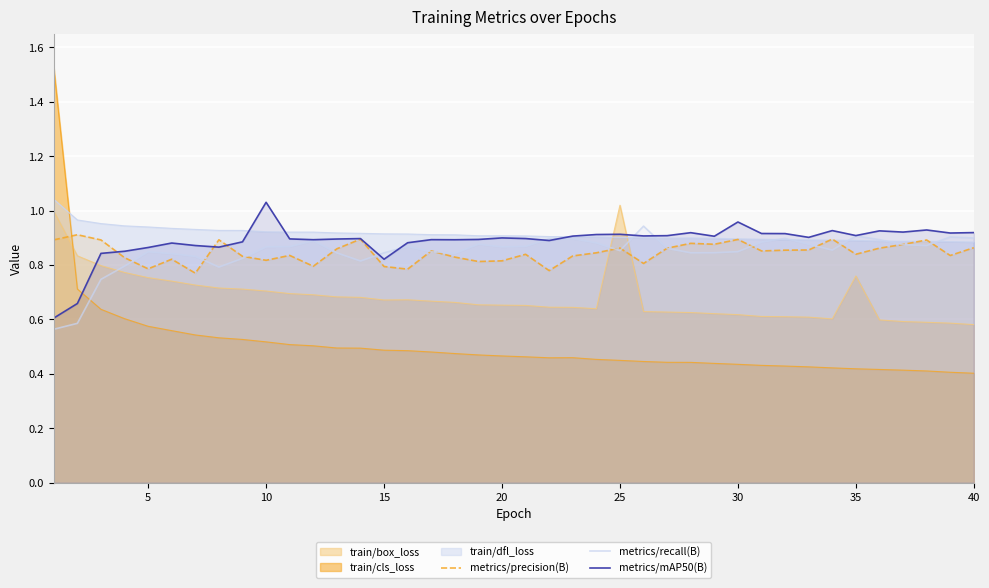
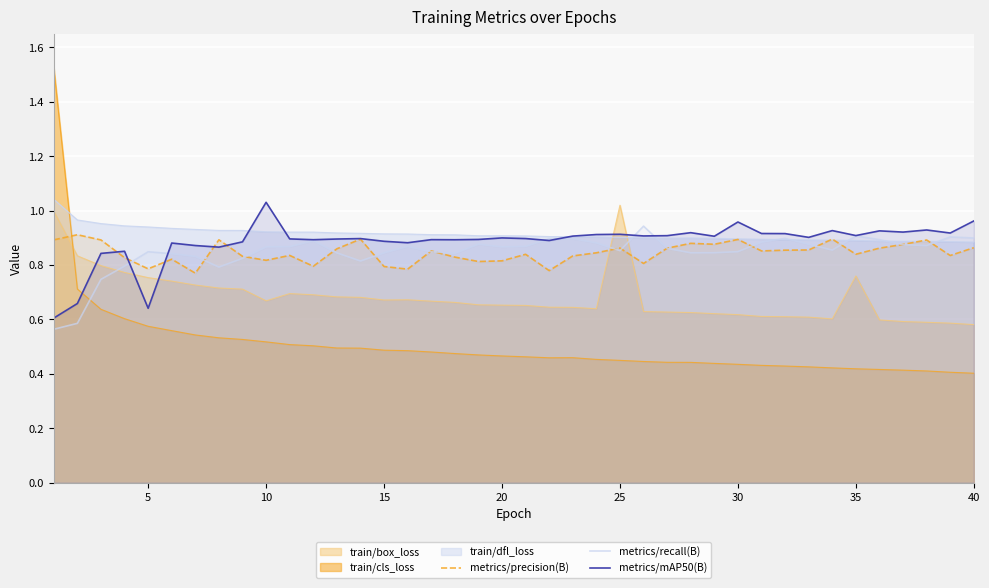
  {
    "train/box_loss": {
      "5": 0.75,
-     "10": 0.70,
+     "10": 0.67,
      "15": 0.67,
      "20": 0.65,
      "25": 1.02,
      "30": 0.62,
      "35": 0.76,
      "40": 0.58
    },
    "metrics/mAP50(B)": {
-     "5": 0.86,
+     "5": 0.64,
      "10": 1.03,
-     "15": 0.82,
+     "15": 0.89,
      "25": 0.91,
      "30": 0.96,
-     "40": 0.92
+     "40": 0.96
    }
  }
